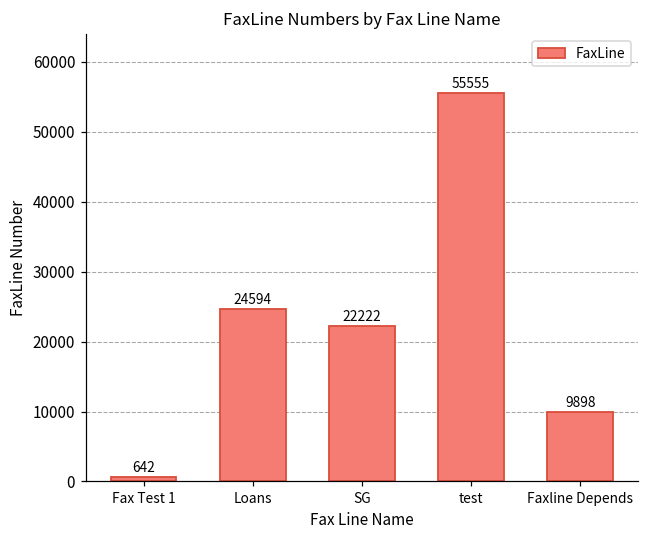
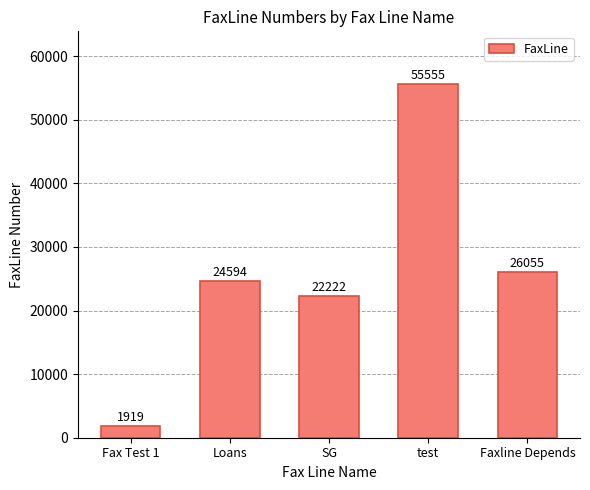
  {
-   "Fax Test 1": 642,
+   "Fax Test 1": 1919,
    "Loans": 24594,
    "SG": 22222,
    "test": 55555,
-   "Faxline Depends": 9898
+   "Faxline Depends": 26055
  }
